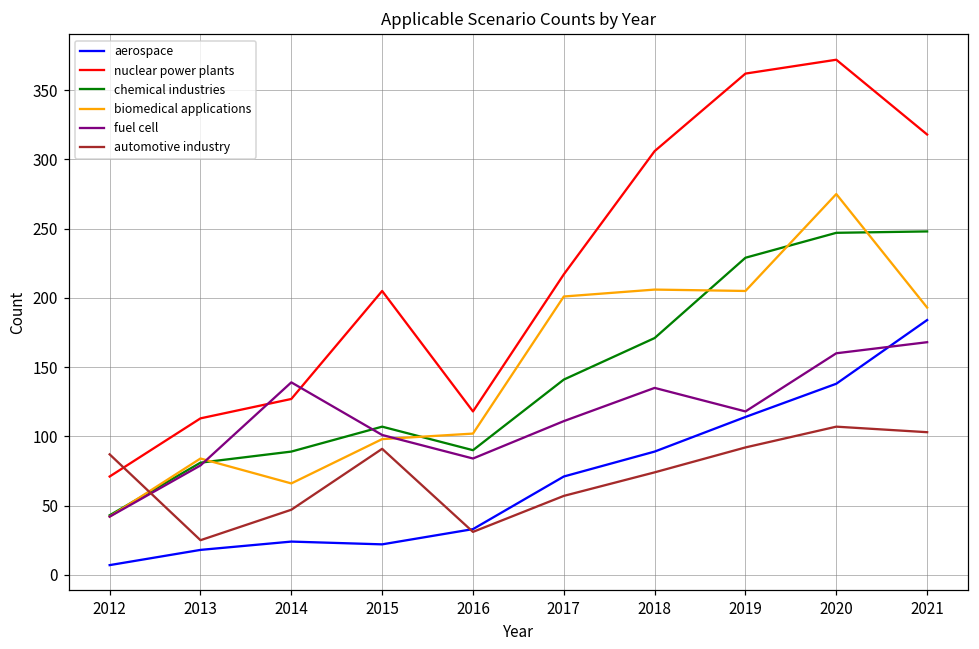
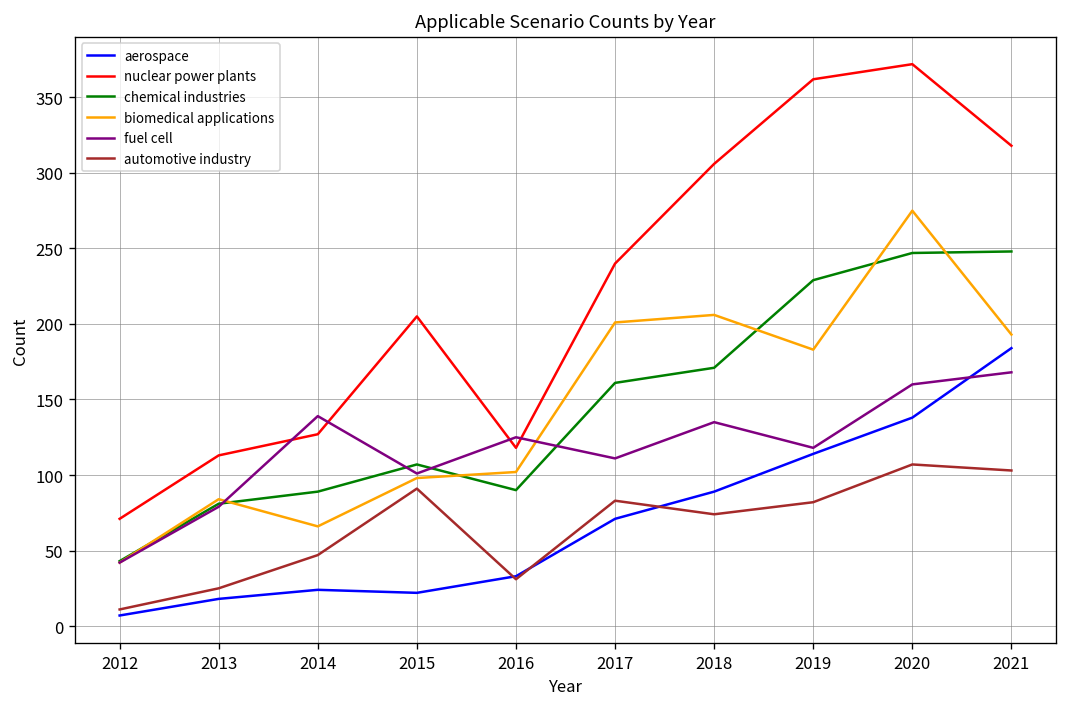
  {
    "aerospace": {
      "2012": 7,
      "2013": 18,
      "2014": 24,
      "2015": 22,
      "2017": 71,
      "2018": 89,
      "2019": 114,
      "2020": 138,
      "2021": 184
    },
    "nuclear power plants": {
      "2012": 71,
      "2013": 113,
      "2014": 127,
      "2015": 205,
      "2016": 118,
-     "2017": 217,
+     "2017": 240,
      "2018": 306,
      "2019": 362,
      "2020": 372,
      "2021": 318
    },
    "chemical industries": {
      "2014": 89,
      "2015": 107,
      "2016": 90,
-     "2017": 141,
+     "2017": 161,
      "2018": 171,
      "2019": 229,
      "2020": 247,
      "2021": 248
    },
    "biomedical applications": {
      "2013": 84,
      "2014": 66,
      "2015": 98,
      "2016": 102,
      "2017": 201,
      "2018": 206,
-     "2019": 205,
+     "2019": 183,
      "2020": 275,
      "2021": 193
    },
    "fuel cell": {
      "2014": 139,
      "2015": 101,
-     "2016": 84,
+     "2016": 125,
      "2017": 111,
      "2018": 135,
      "2019": 118,
      "2020": 160,
      "2021": 168
    },
    "automotive industry": {
-     "2012": 87,
+     "2012": 11,
      "2013": 25,
      "2014": 47,
      "2015": 91,
-     "2017": 57,
+     "2017": 83,
      "2018": 74,
-     "2019": 92,
+     "2019": 82,
      "2020": 107,
      "2021": 103
    }
  }
